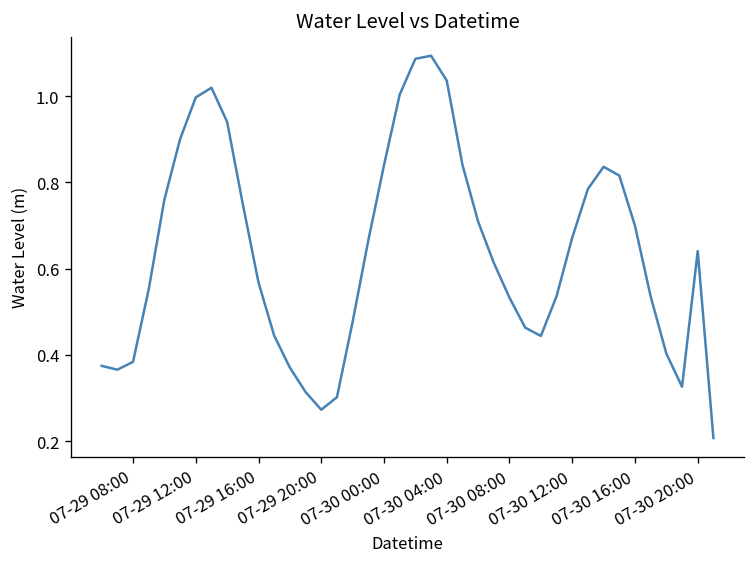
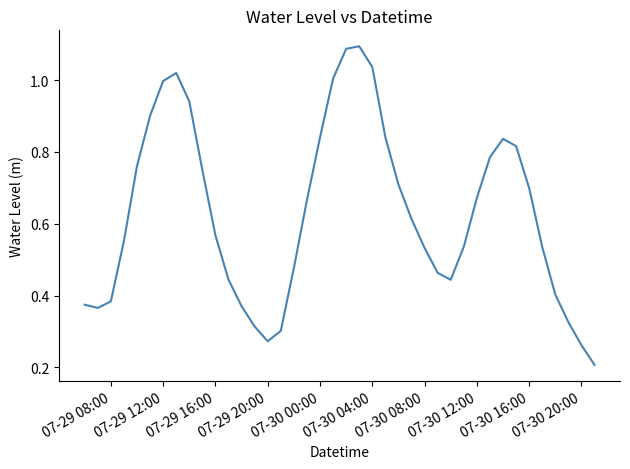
  {
    "07-29 08:00": 0.38,
    "07-29 12:00": 1.00,
    "07-29 16:00": 0.57,
    "07-29 20:00": 0.27,
    "07-30 00:00": 0.84,
    "07-30 04:00": 1.04,
    "07-30 08:00": 0.53,
    "07-30 12:00": 0.67,
    "07-30 16:00": 0.70,
-   "07-30 20:00": 0.64
+   "07-30 20:00": 0.26
  }
